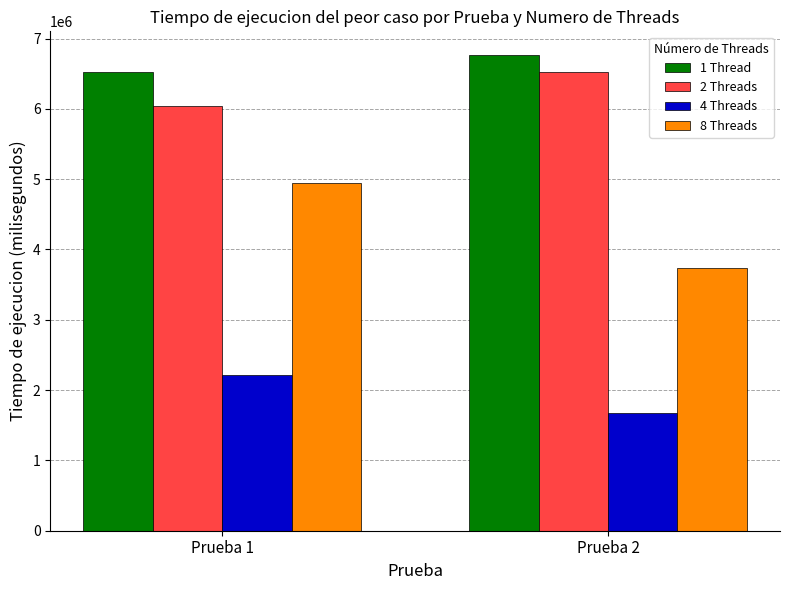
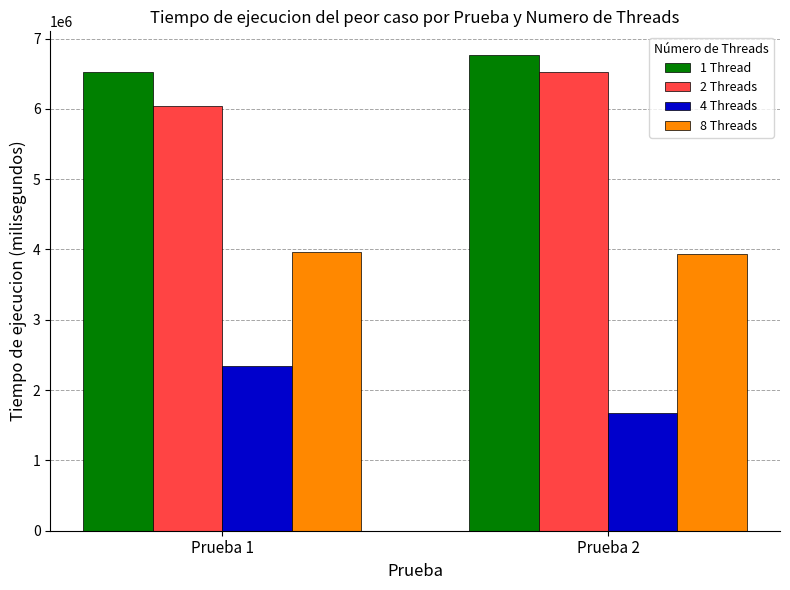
  {
    "1 Thread": {
      "Prueba 1": 6500000,
      "Prueba 2": 6800000
    },
    "2 Threads": {
      "Prueba 1": 6000000,
      "Prueba 2": 6500000
    },
    "4 Threads": {
-     "Prueba 1": 2200000,
+     "Prueba 1": 2300000,
      "Prueba 2": 1700000
    },
    "8 Threads": {
-     "Prueba 1": 4900000,
-     "Prueba 2": 3700000
+     "Prueba 1": 4000000,
+     "Prueba 2": 3900000
    }
  }
